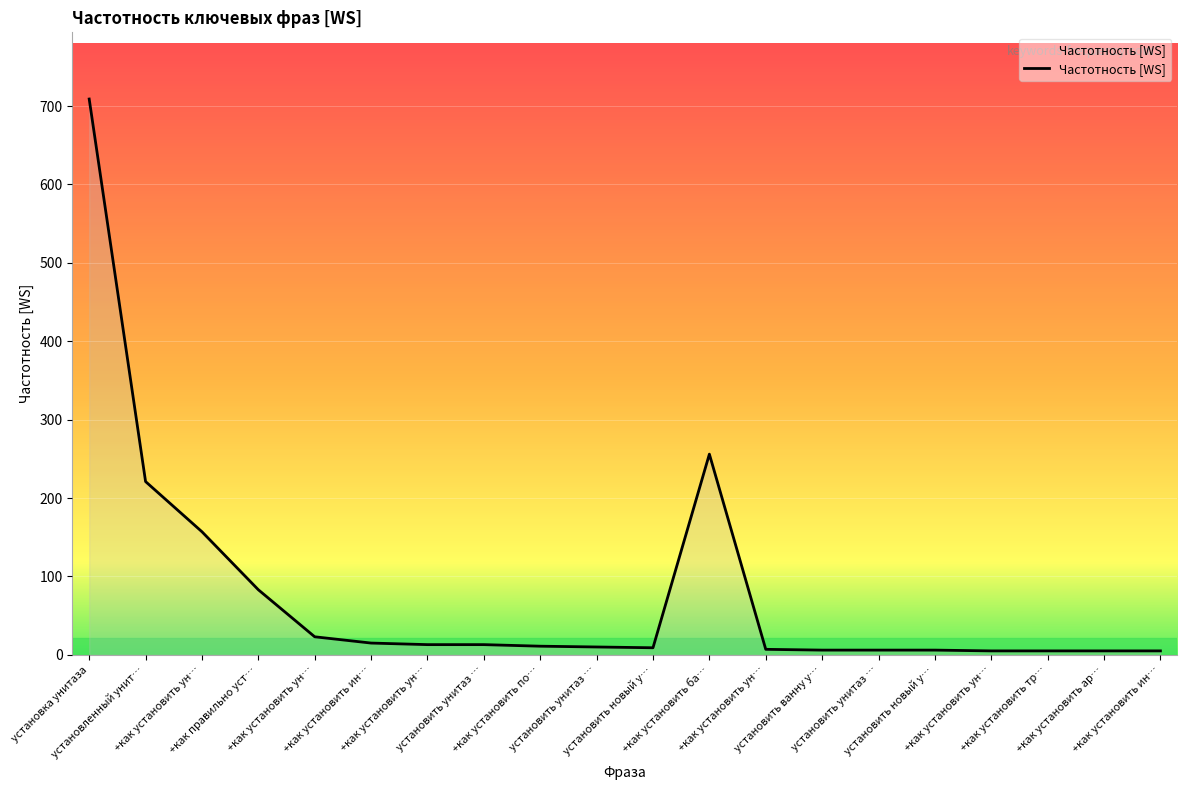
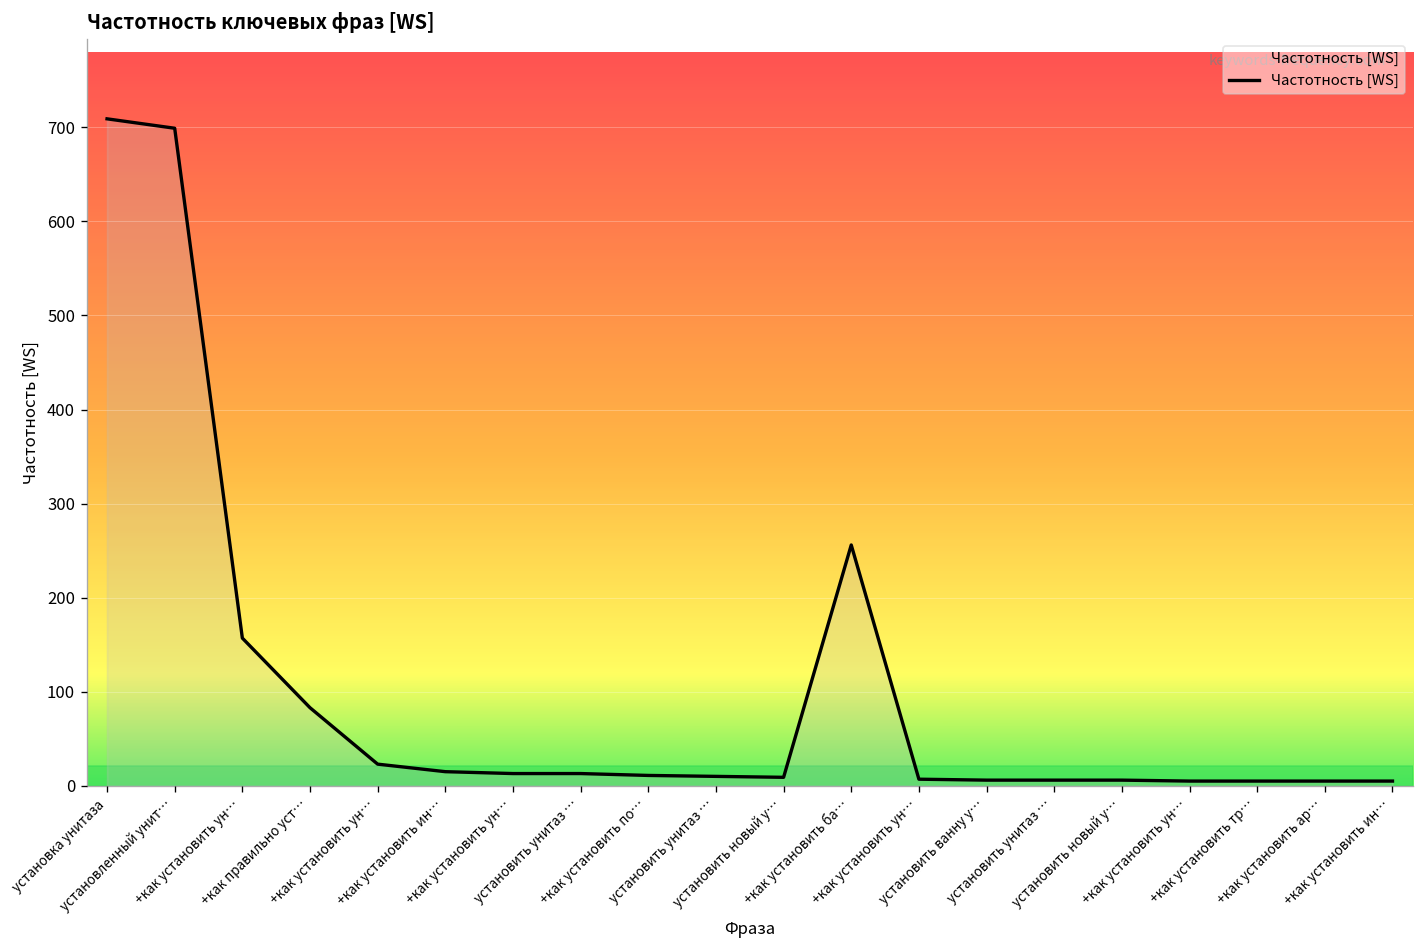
  {
    "установка унитаза": 710,
-   "установленный унит…": 220,
+   "установленный унит…": 700,
    "+как правильно уст…": 80,
    "+как установить ба…": 260
  }
